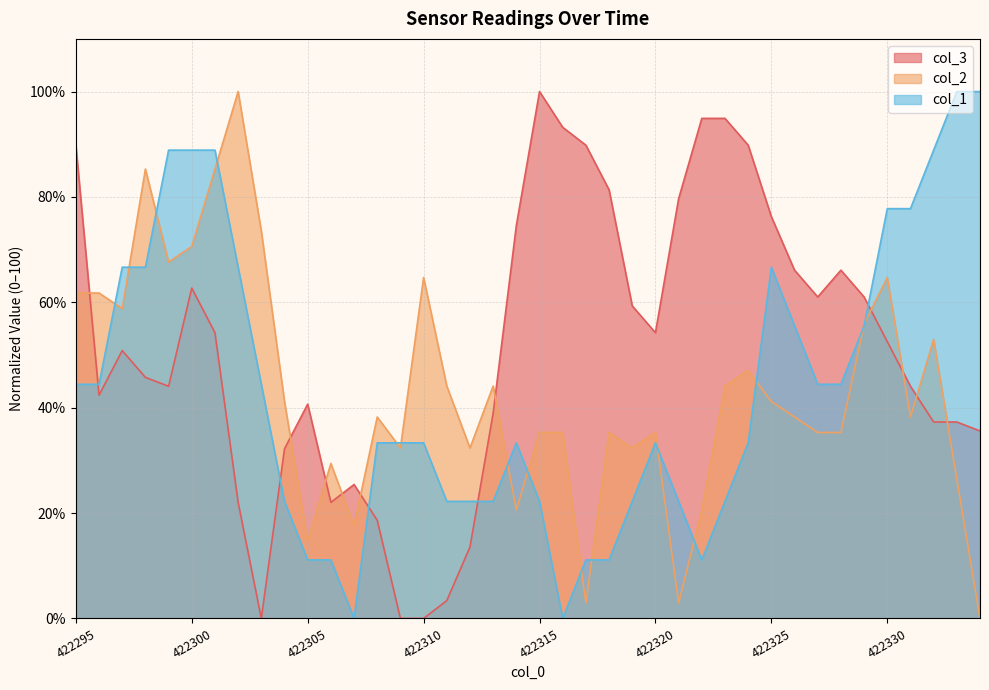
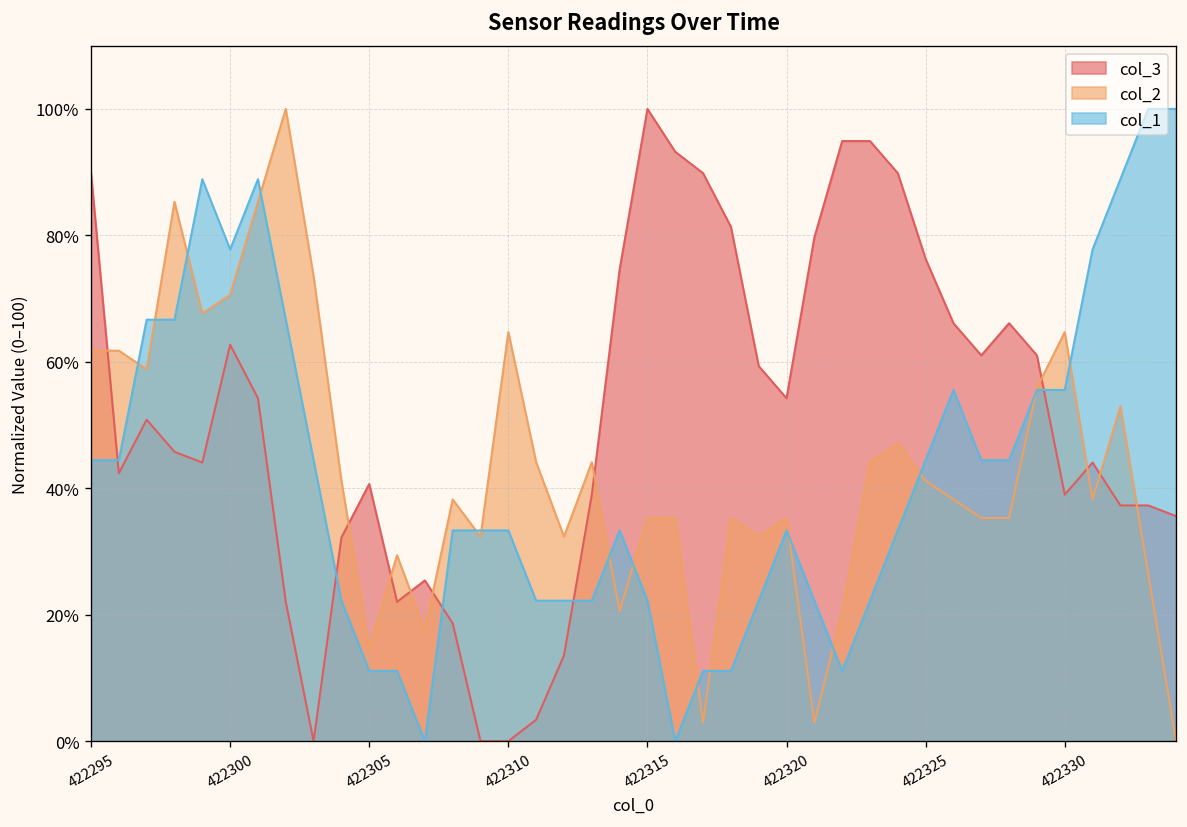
  {
    "col_3": {
      "422295": "90%",
      "422300": "63%",
      "422305": "41%",
      "422310": "0%",
      "422315": "100%",
      "422320": "54%",
      "422325": "76%",
-     "422330": "53%"
+     "422330": "39%"
    },
    "col_2": {
      "422295": "62%",
      "422300": "71%",
      "422305": "15%",
      "422310": "65%",
      "422315": "35%",
      "422320": "35%",
      "422325": "41%",
      "422330": "65%"
    },
    "col_1": {
      "422295": "44%",
-     "422300": "89%",
+     "422300": "78%",
      "422305": "11%",
      "422310": "33%",
      "422315": "22%",
      "422320": "33%",
-     "422325": "67%",
-     "422330": "78%"
+     "422325": "44%",
+     "422330": "56%"
    }
  }
